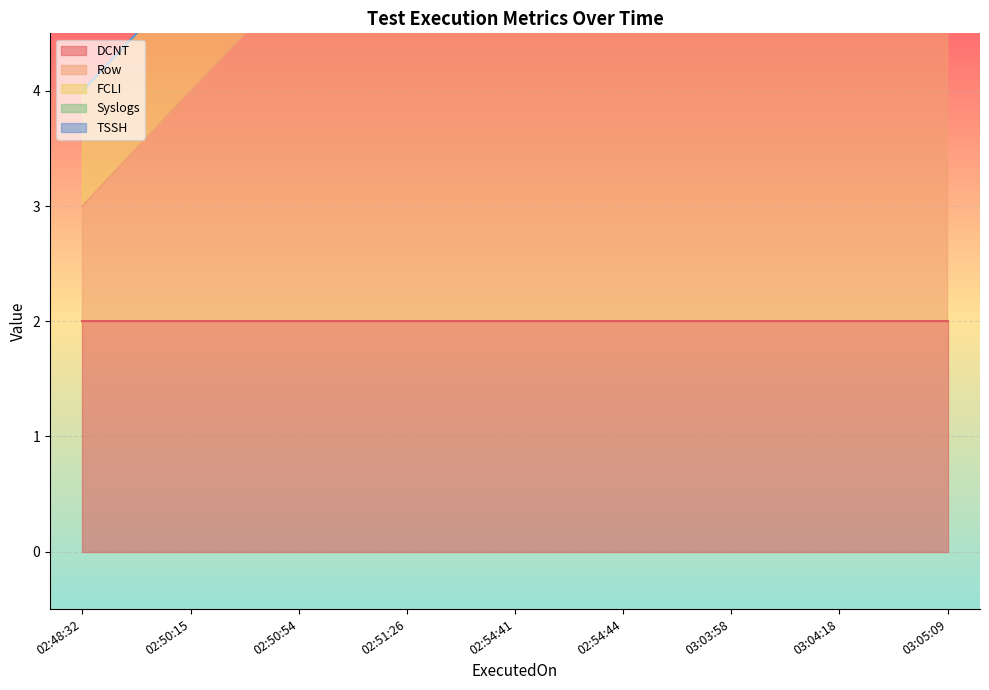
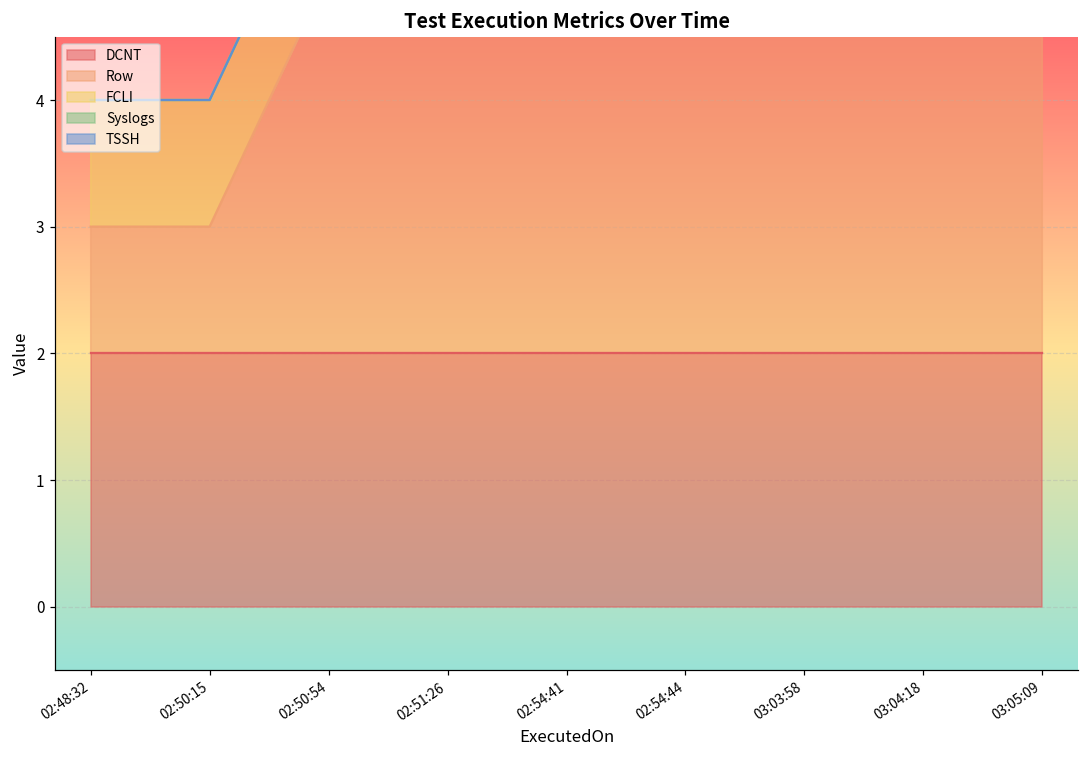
  {
    "DCNT": {
      "02:48:32": 2.00,
      "02:50:15": 2.00,
      "02:50:54": 2.00,
      "02:51:26": 2.00,
      "02:54:41": 2.00,
      "02:54:44": 2.00,
      "03:03:58": 2.00,
      "03:04:18": 2.00,
      "03:05:09": 2.00
    },
    "Row": {
      "02:48:32": 3.00,
-     "02:50:15": 4.00
+     "02:50:15": 3.00
    }
  }
